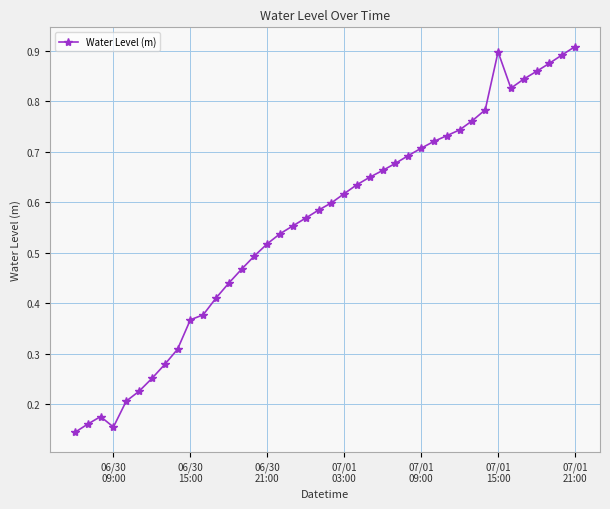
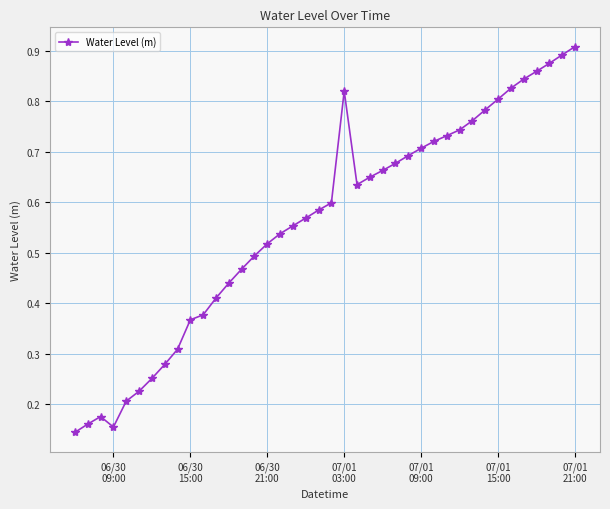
  {
    "06/30 09:00": 0.16,
    "06/30 15:00": 0.37,
    "06/30 21:00": 0.52,
-   "07/01 03:00": 0.62,
+   "07/01 03:00": 0.82,
    "07/01 09:00": 0.71,
-   "07/01 15:00": 0.90,
+   "07/01 15:00": 0.80,
    "07/01 21:00": 0.91
  }
